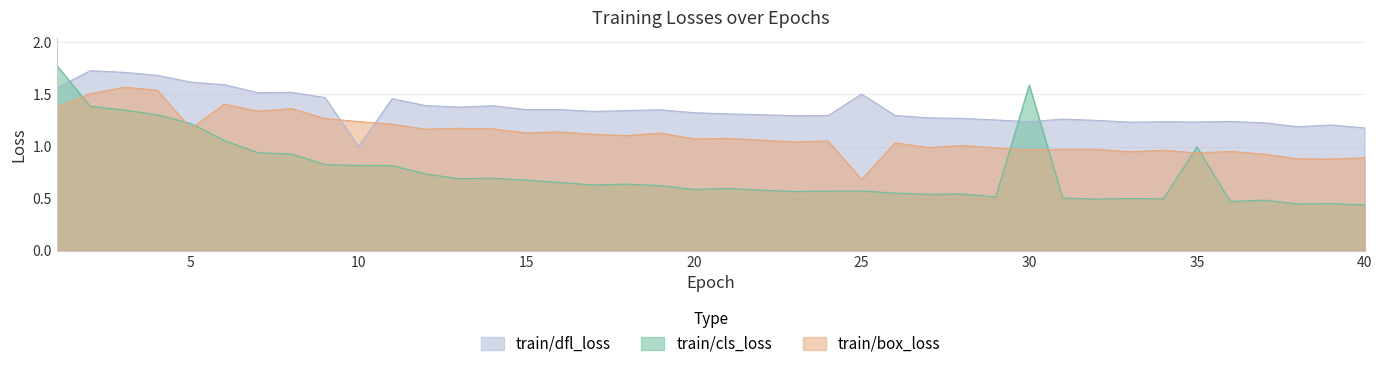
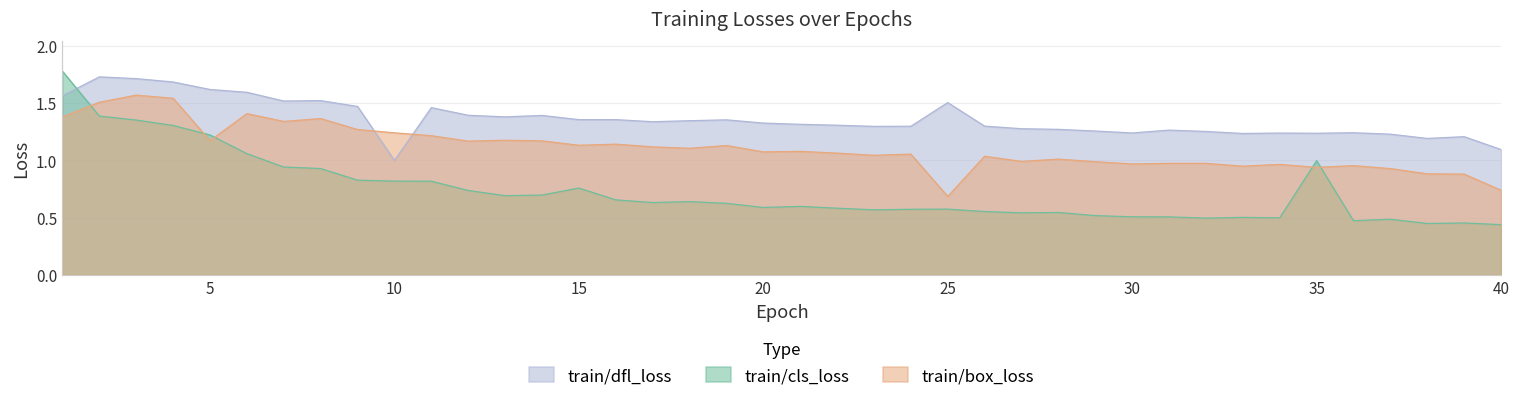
  {
    "train/dfl_loss": {
      "5": 1.62,
      "10": 1.00,
      "15": 1.35,
      "20": 1.32,
      "25": 1.50,
      "30": 1.24,
      "35": 1.24,
-     "40": 1.18
+     "40": 1.09
    },
    "train/cls_loss": {
      "5": 1.22,
      "10": 0.82,
-     "15": 0.68,
+     "15": 0.76,
      "20": 0.59,
      "25": 0.57,
-     "30": 1.59,
+     "30": 0.51,
      "35": 1.00,
      "40": 0.44
    },
    "train/box_loss": {
      "5": 1.17,
      "10": 1.24,
      "15": 1.13,
      "20": 1.07,
      "25": 0.68,
      "30": 0.97,
      "35": 0.94,
-     "40": 0.89
+     "40": 0.74
    }
  }
